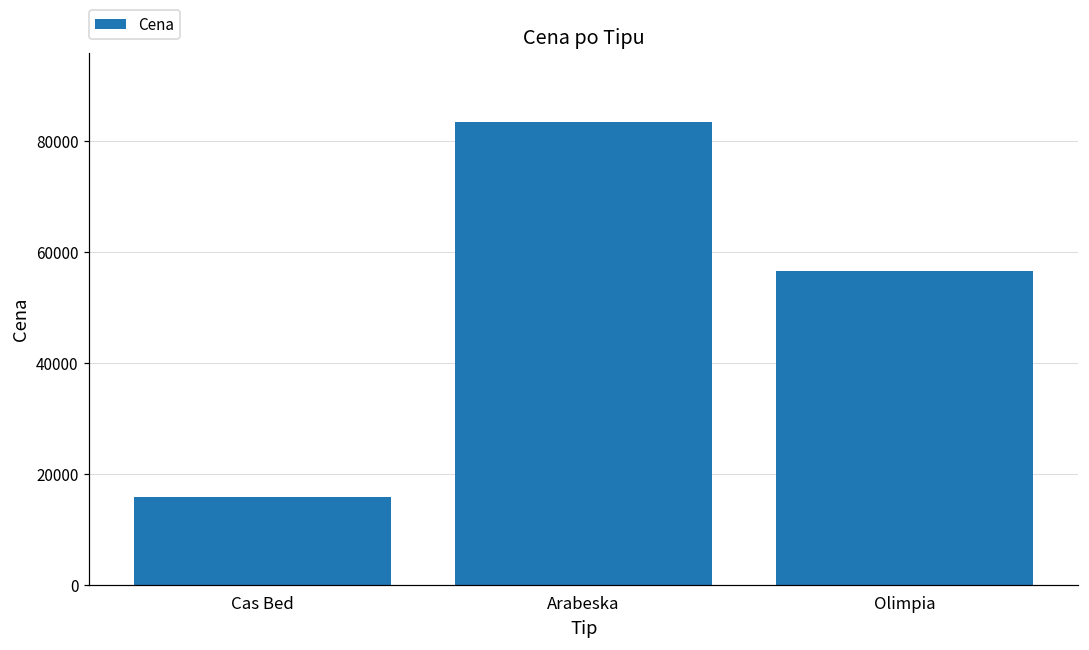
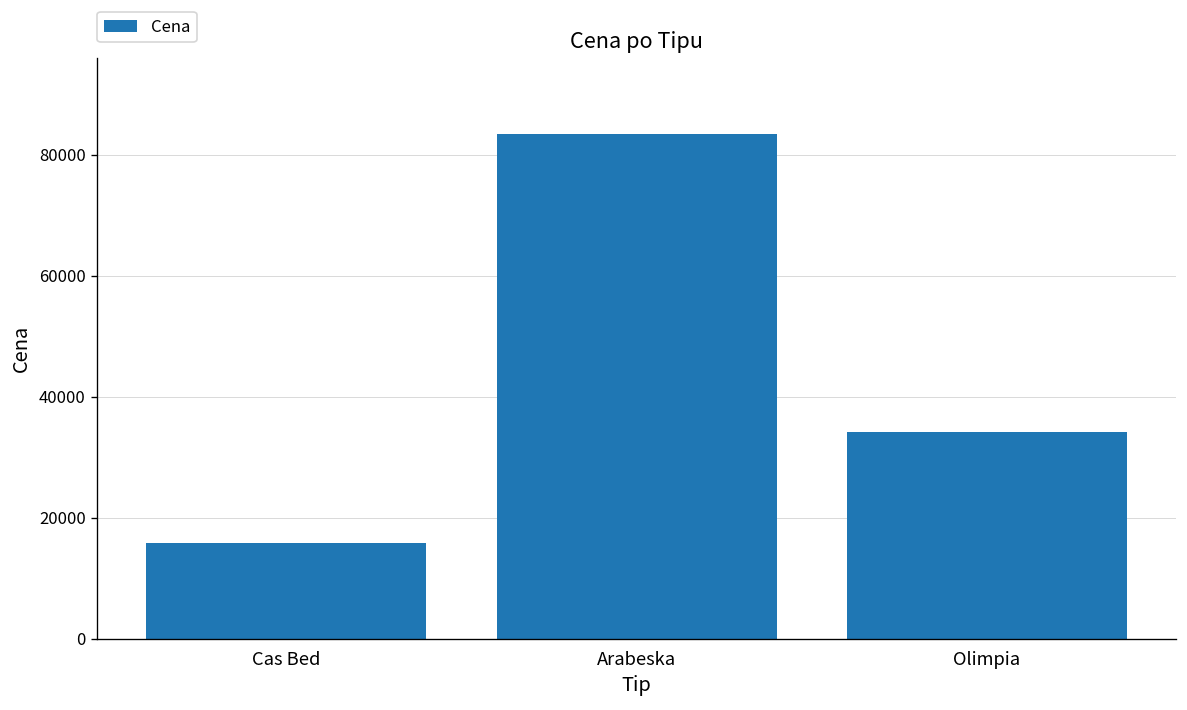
  {
    "Cas Bed": 16000,
    "Arabeska": 83000,
-   "Olimpia": 56000
+   "Olimpia": 34000
  }
